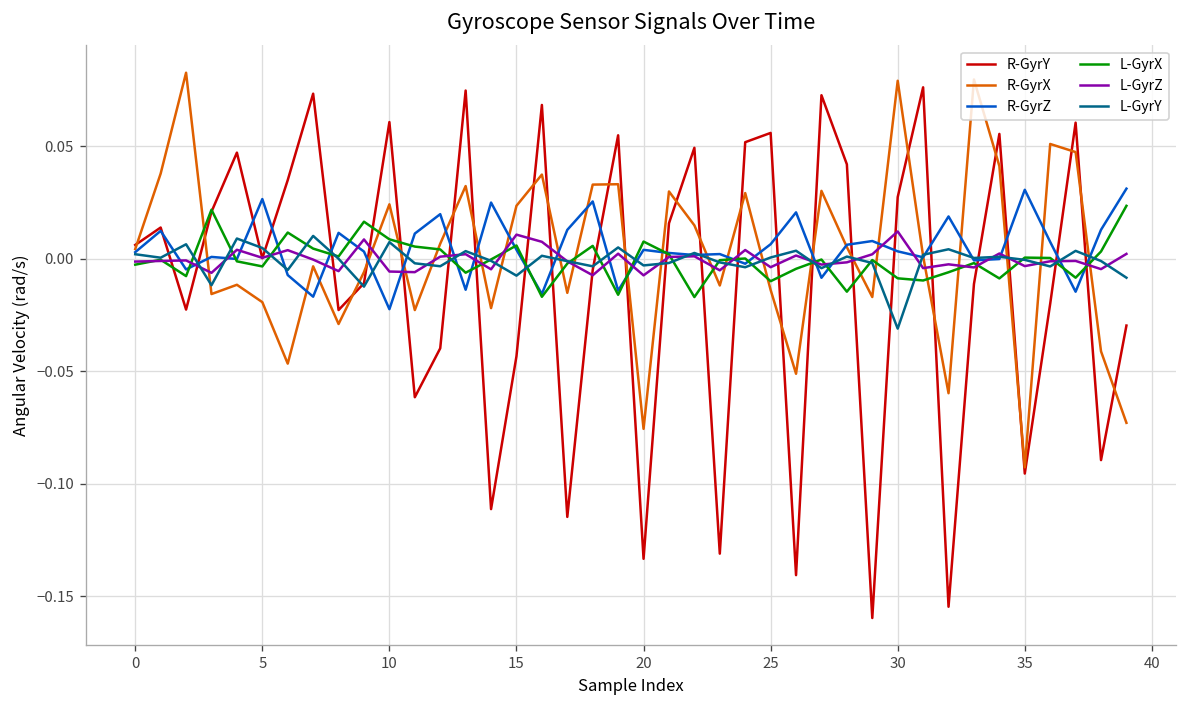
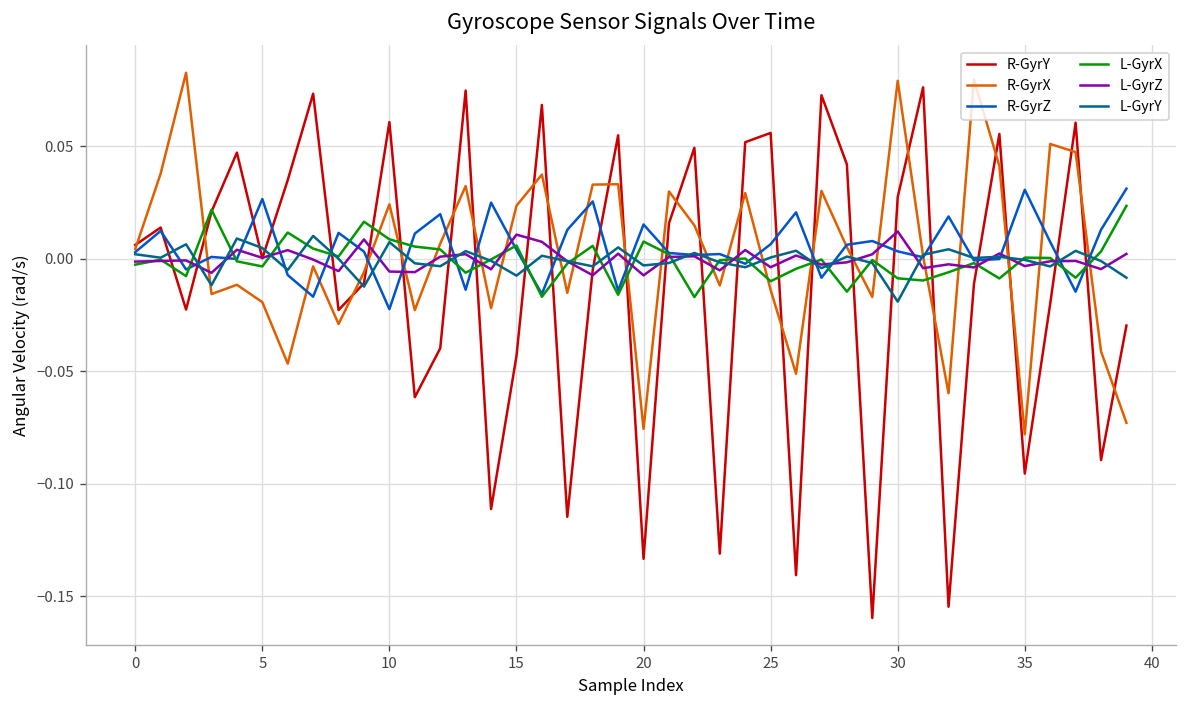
  {
    "R-GyrY": {
      "0": 0.006,
      "10": 0.061,
      "15": -0.043,
      "20": -0.133,
      "25": 0.056,
      "30": 0.027,
      "35": -0.096
    },
    "R-GyrX": {
      "0": 0.004,
      "5": -0.019,
      "10": 0.024,
      "15": 0.024,
      "20": -0.076,
      "25": -0.014,
      "30": 0.079,
-     "35": -0.093
+     "35": -0.078
    },
    "R-GyrZ": {
      "5": 0.027,
      "10": -0.022,
      "15": 0.004,
-     "20": 0.004,
+     "20": 0.015,
      "25": 0.006,
      "30": 0.003,
      "35": 0.031
    },
    "L-GyrX": {
      "0": -0.003,
      "5": -0.003,
      "15": 0.006,
      "20": 0.008,
      "25": -0.010,
      "30": -0.009
    },
    "L-GyrZ": {
      "0": -0.001,
      "10": -0.006,
      "15": 0.011,
      "20": -0.007,
      "25": -0.004,
      "30": 0.012,
      "35": -0.003
    },
    "L-GyrY": {
      "5": 0.005,
      "15": -0.008,
      "20": -0.003,
      "25": 0.001,
-     "30": -0.031
+     "30": -0.019
    }
  }
